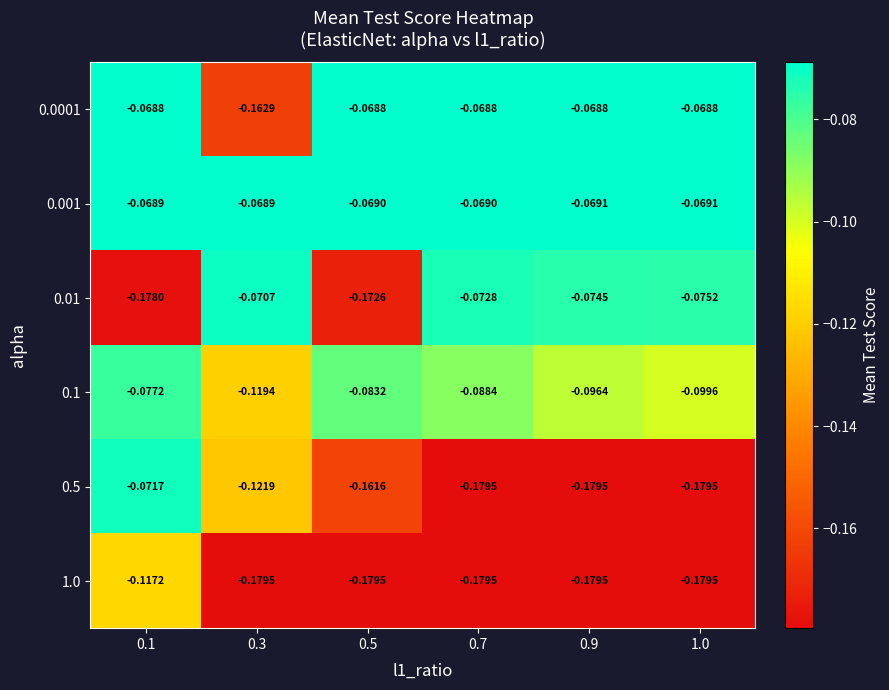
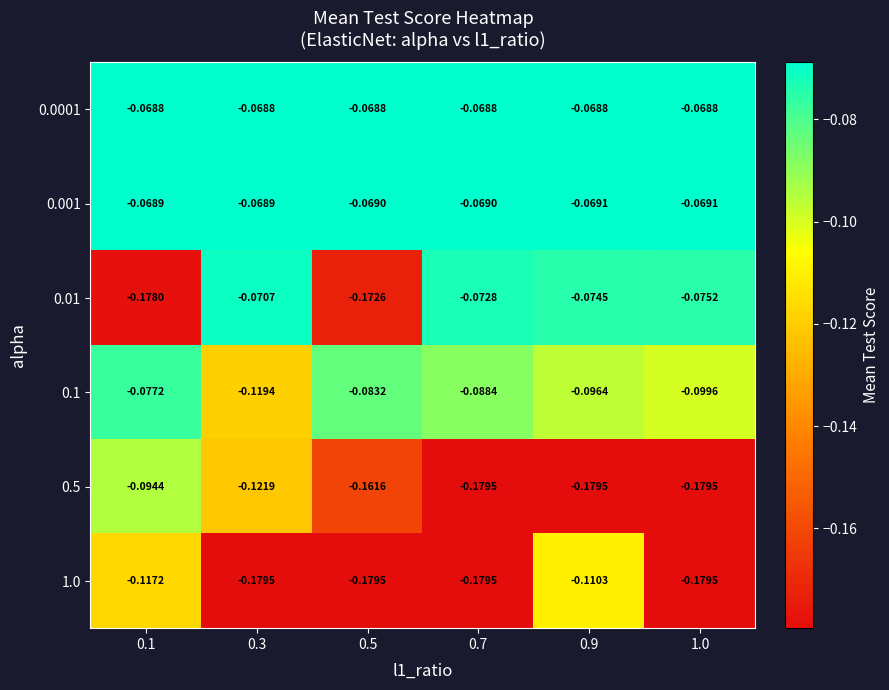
  {
    "0.0001": {
      "0.1": -0.0688,
-     "0.3": -0.1629,
+     "0.3": -0.0688,
      "0.5": -0.0688,
      "0.7": -0.0688,
      "0.9": -0.0688,
      "1.0": -0.0688
    },
    "0.001": {
      "0.1": -0.0689,
      "0.3": -0.0689,
      "0.5": -0.0690,
      "0.7": -0.0690,
      "0.9": -0.0691,
      "1.0": -0.0691
    },
    "0.01": {
      "0.1": -0.1780,
      "0.3": -0.0707,
      "0.5": -0.1726,
      "0.7": -0.0728,
      "0.9": -0.0745,
      "1.0": -0.0752
    },
    "0.1": {
      "0.1": -0.0772,
      "0.3": -0.1194,
      "0.5": -0.0832,
      "0.7": -0.0884,
      "0.9": -0.0964,
      "1.0": -0.0996
    },
    "0.5": {
-     "0.1": -0.0717,
+     "0.1": -0.0944,
      "0.3": -0.1219,
      "0.5": -0.1616,
      "0.7": -0.1795,
      "0.9": -0.1795,
      "1.0": -0.1795
    },
    "1.0": {
      "0.1": -0.1172,
      "0.3": -0.1795,
      "0.5": -0.1795,
      "0.7": -0.1795,
-     "0.9": -0.1795,
+     "0.9": -0.1103,
      "1.0": -0.1795
    }
  }
